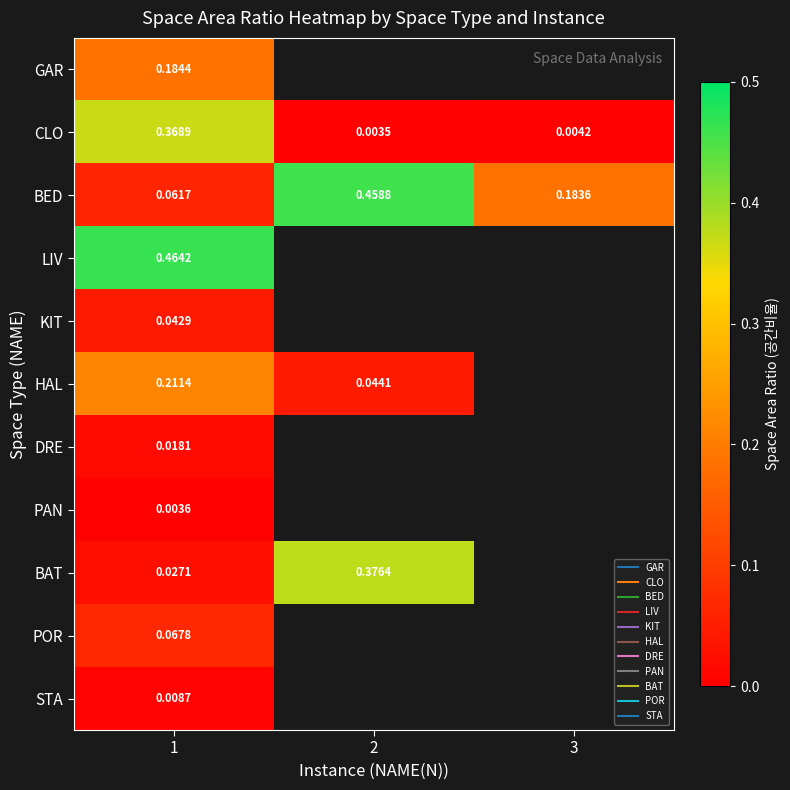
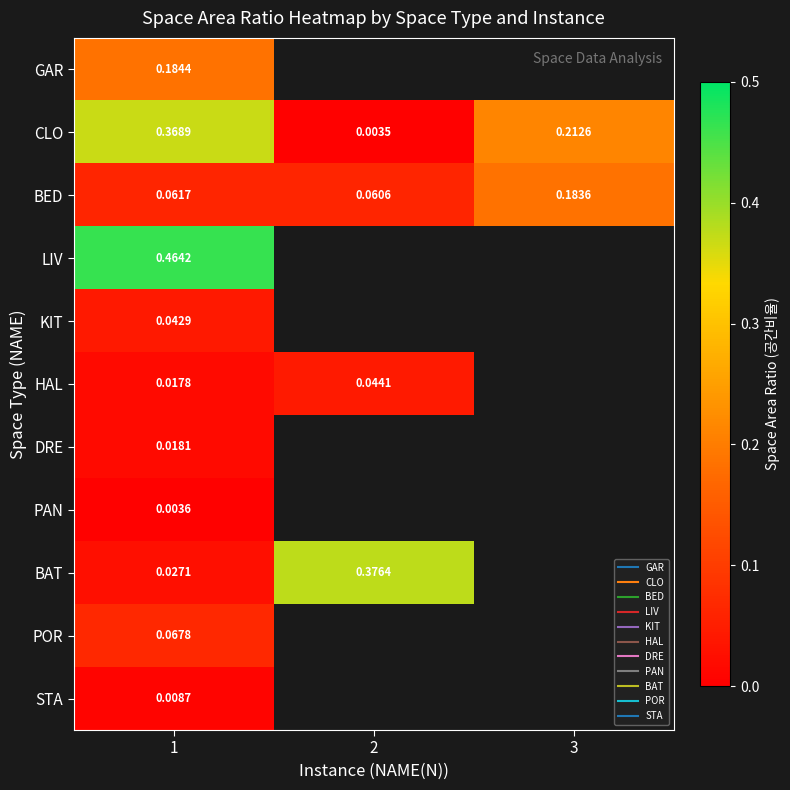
  {
    "GAR": {
      "1": 0.1844
    },
    "CLO": {
      "1": 0.3689,
      "2": 0.0035,
-     "3": 0.0042
+     "3": 0.2126
    },
    "BED": {
      "1": 0.0617,
-     "2": 0.4588,
+     "2": 0.0606,
      "3": 0.1836
    },
    "LIV": {
      "1": 0.4642
    },
    "KIT": {
      "1": 0.0429
    },
    "HAL": {
-     "1": 0.2114,
+     "1": 0.0178,
      "2": 0.0441
    },
    "DRE": {
      "1": 0.0181
    },
    "PAN": {
      "1": 0.0036
    },
    "BAT": {
      "1": 0.0271,
      "2": 0.3764
    },
    "POR": {
      "1": 0.0678
    },
    "STA": {
      "1": 0.0087
    }
  }
